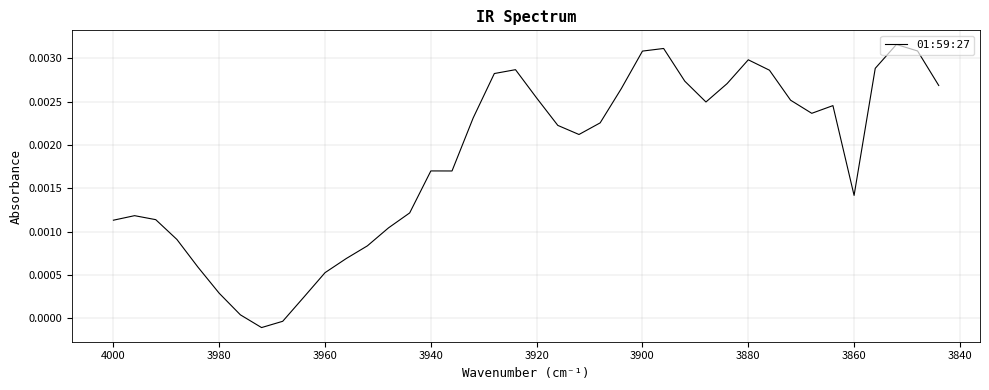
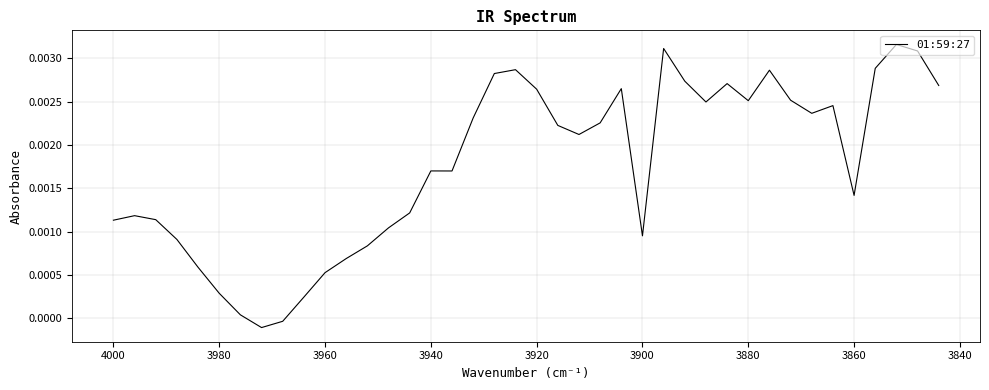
  {
    "4000": 0.0011,
    "3980": 0.0003,
    "3960": 0.0005,
    "3940": 0.0017,
-   "3920": 0.0025,
-   "3900": 0.0031,
-   "3880": 0.0030,
+   "3920": 0.0026,
+   "3900": 0.0010,
+   "3880": 0.0025,
    "3860": 0.0014
  }
